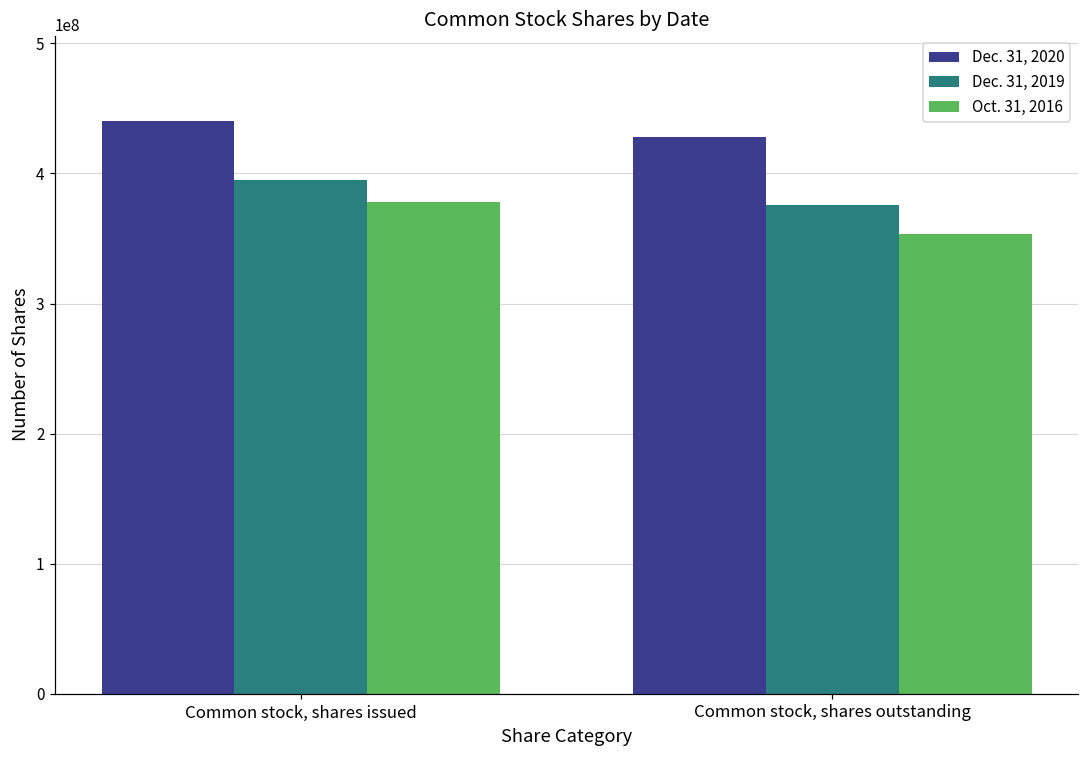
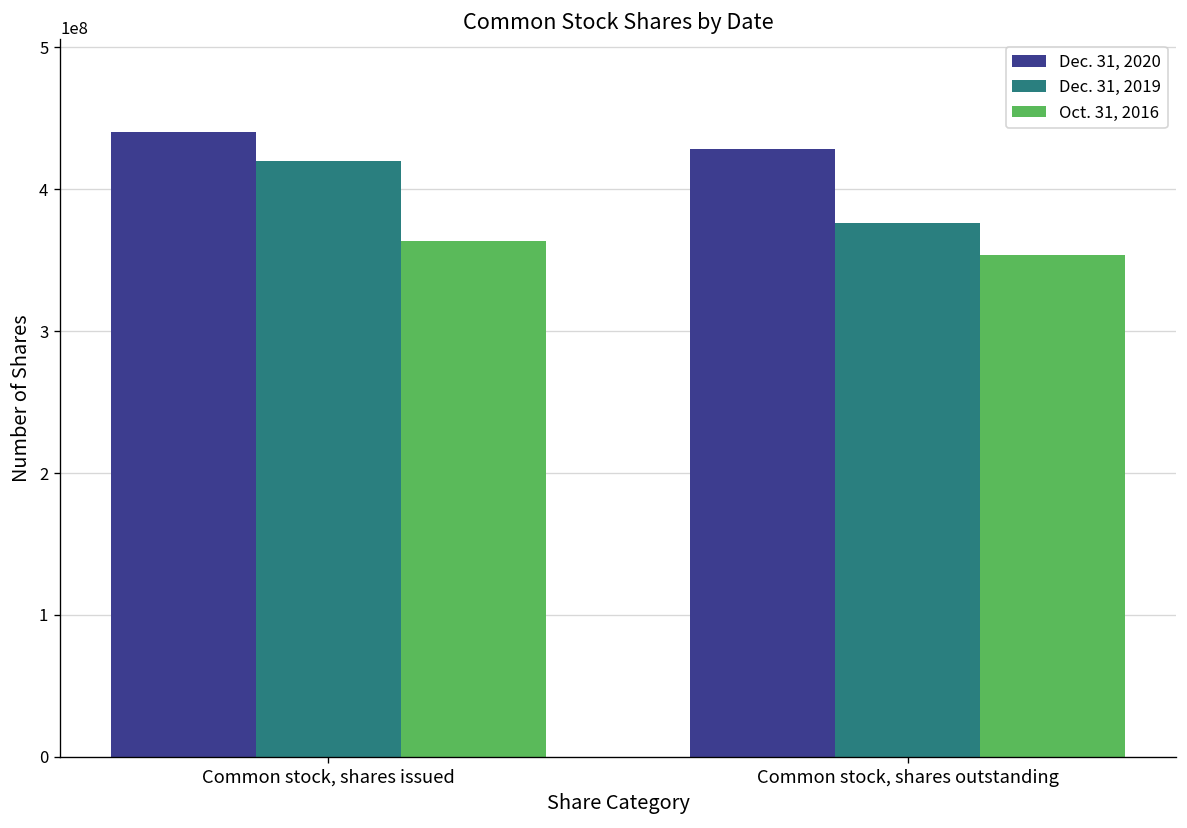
  {
    "Dec. 31, 2020": {
      "Common stock, shares issued": 440000000,
      "Common stock, shares outstanding": 428000000
    },
    "Dec. 31, 2019": {
-     "Common stock, shares issued": 395000000,
+     "Common stock, shares issued": 420000000,
      "Common stock, shares outstanding": 376000000
    },
    "Oct. 31, 2016": {
-     "Common stock, shares issued": 378000000,
+     "Common stock, shares issued": 364000000,
      "Common stock, shares outstanding": 353000000
    }
  }
